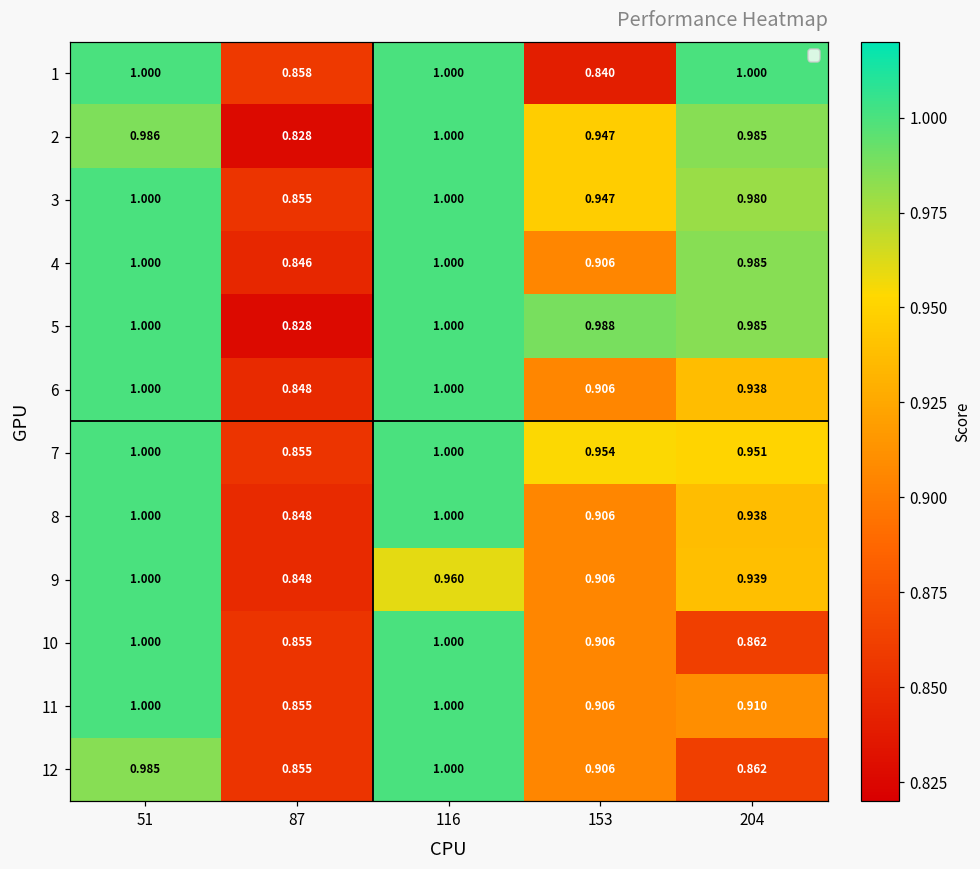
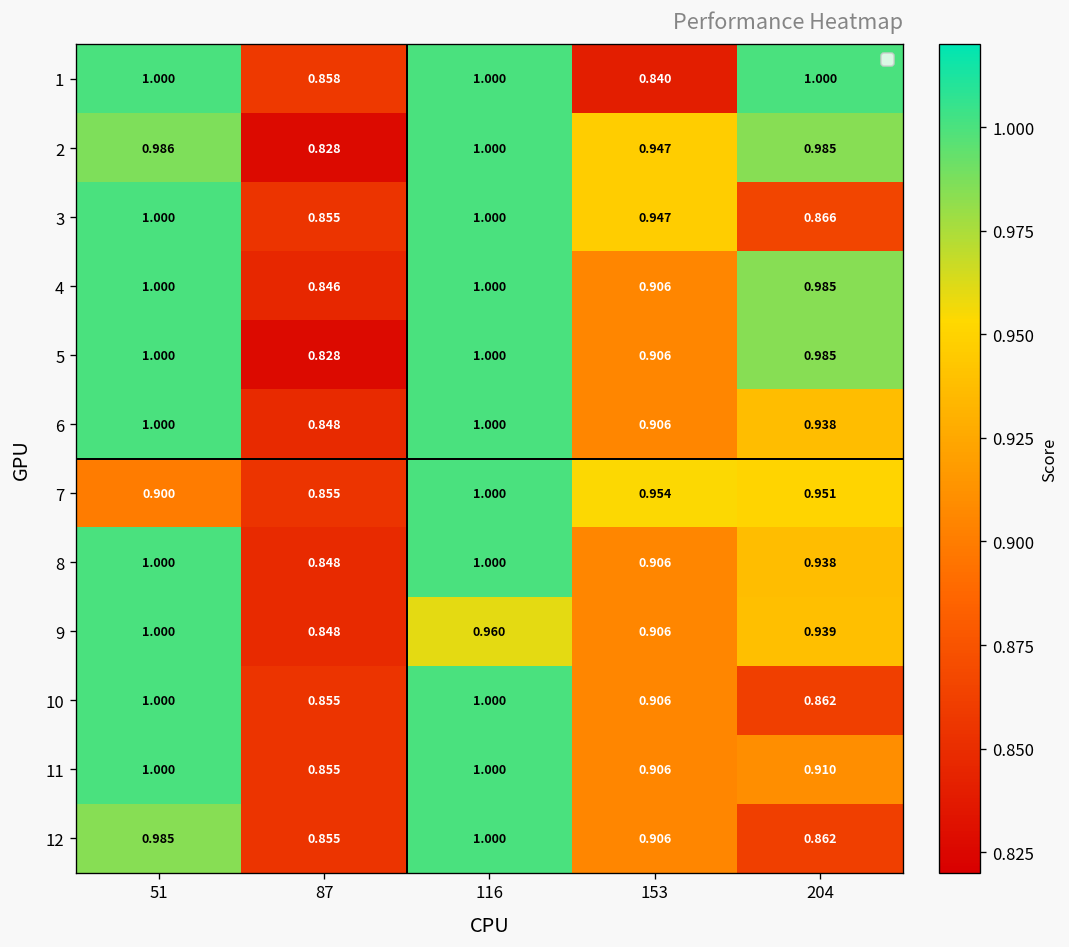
  {
    "1": {
      "51": 1.000,
      "87": 0.858,
      "116": 1.000,
      "153": 0.840,
      "204": 1.000
    },
    "2": {
      "51": 0.986,
      "87": 0.828,
      "116": 1.000,
      "153": 0.947,
      "204": 0.985
    },
    "3": {
      "51": 1.000,
      "87": 0.855,
      "116": 1.000,
      "153": 0.947,
-     "204": 0.980
+     "204": 0.866
    },
    "4": {
      "51": 1.000,
      "87": 0.846,
      "116": 1.000,
      "153": 0.906,
      "204": 0.985
    },
    "5": {
      "51": 1.000,
      "87": 0.828,
      "116": 1.000,
-     "153": 0.988,
+     "153": 0.906,
      "204": 0.985
    },
    "6": {
      "51": 1.000,
      "87": 0.848,
      "116": 1.000,
      "153": 0.906,
      "204": 0.938
    },
    "7": {
-     "51": 1.000,
+     "51": 0.900,
      "87": 0.855,
      "116": 1.000,
      "153": 0.954,
      "204": 0.951
    },
    "8": {
      "51": 1.000,
      "87": 0.848,
      "116": 1.000,
      "153": 0.906,
      "204": 0.938
    },
    "9": {
      "51": 1.000,
      "87": 0.848,
      "116": 0.960,
      "153": 0.906,
      "204": 0.939
    },
    "10": {
      "51": 1.000,
      "87": 0.855,
      "116": 1.000,
      "153": 0.906,
      "204": 0.862
    },
    "11": {
      "51": 1.000,
      "87": 0.855,
      "116": 1.000,
      "153": 0.906,
      "204": 0.910
    },
    "12": {
      "51": 0.985,
      "87": 0.855,
      "116": 1.000,
      "153": 0.906,
      "204": 0.862
    }
  }
